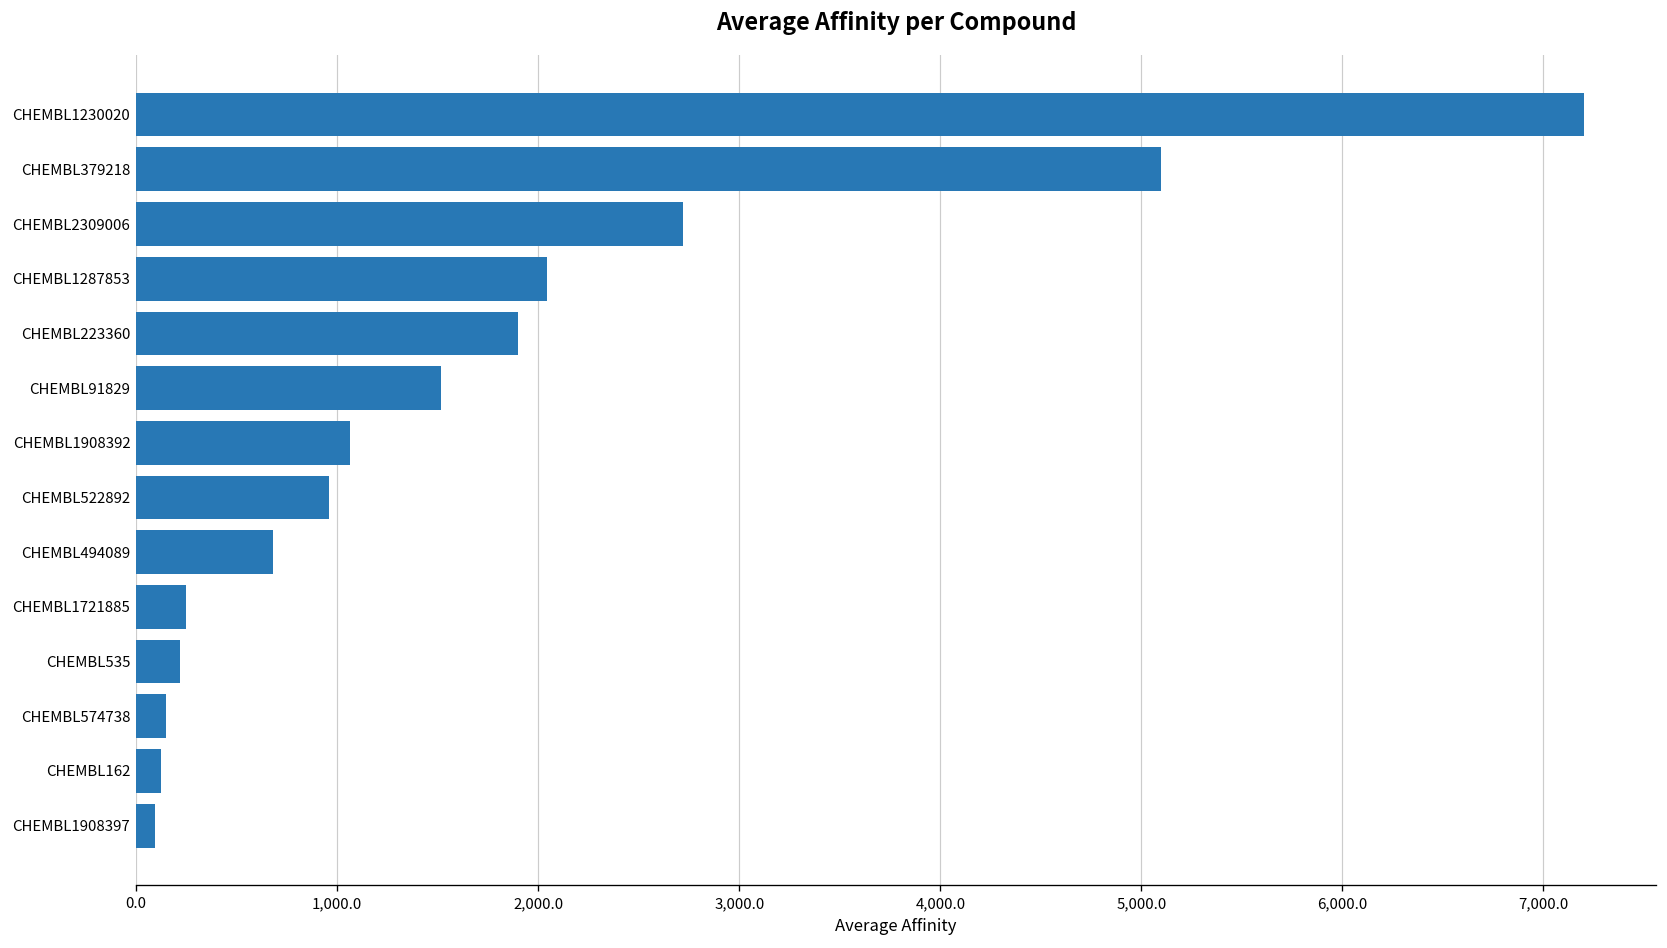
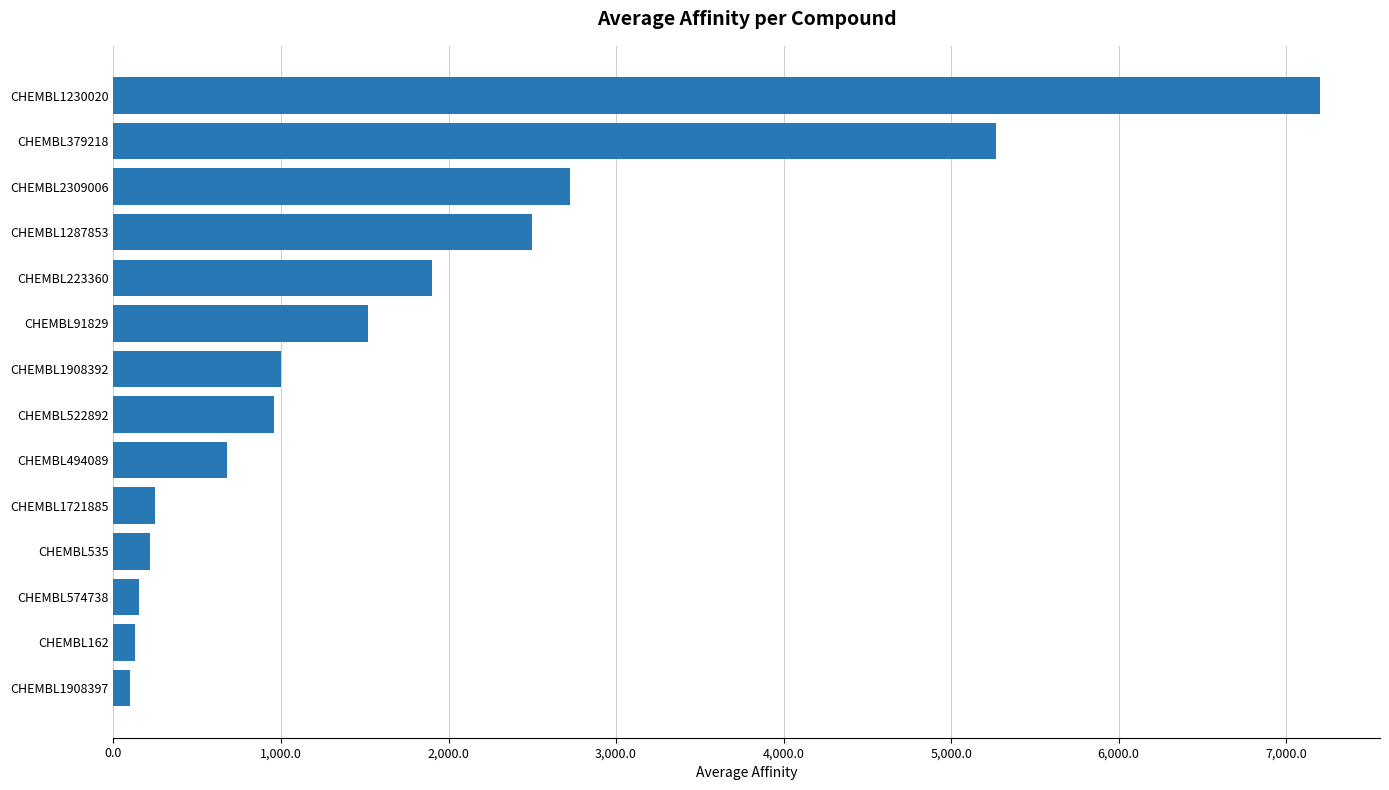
  {
    "CHEMBL1230020": "7,200",
-   "CHEMBL379218": "5,100",
+   "CHEMBL379218": "5,270",
    "CHEMBL2309006": "2,720",
-   "CHEMBL1287853": "2,040",
+   "CHEMBL1287853": "2,500",
    "CHEMBL223360": "1,900",
    "CHEMBL91829": "1,520",
-   "CHEMBL1908392": "1,060",
+   "CHEMBL1908392": "1,000",
    "CHEMBL522892": "960",
    "CHEMBL494089": "680",
    "CHEMBL1721885": "250",
    "CHEMBL535": "220",
    "CHEMBL574738": "150",
    "CHEMBL162": "130",
    "CHEMBL1908397": "100"
  }
